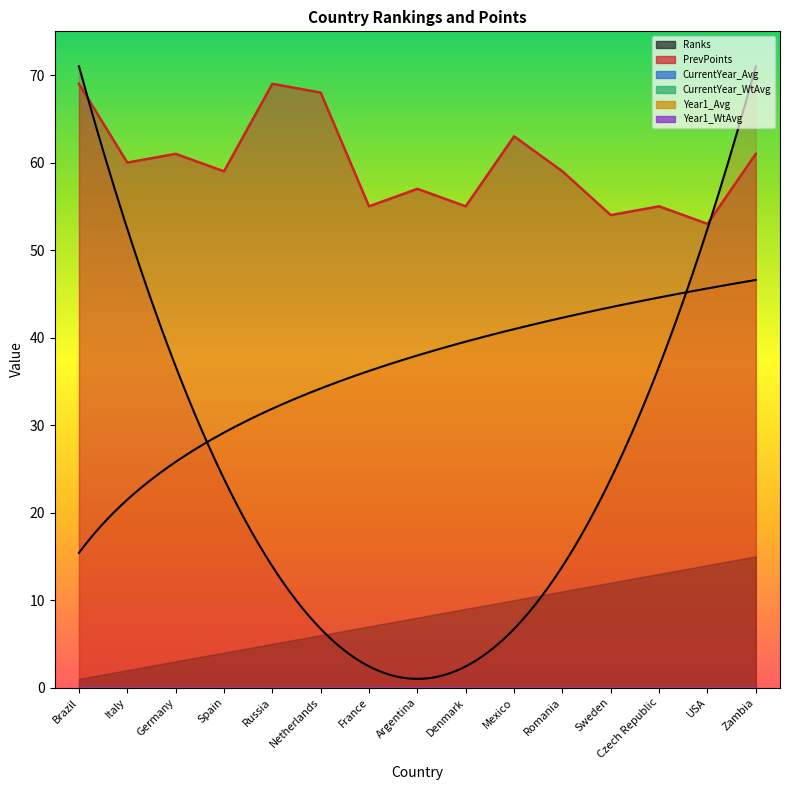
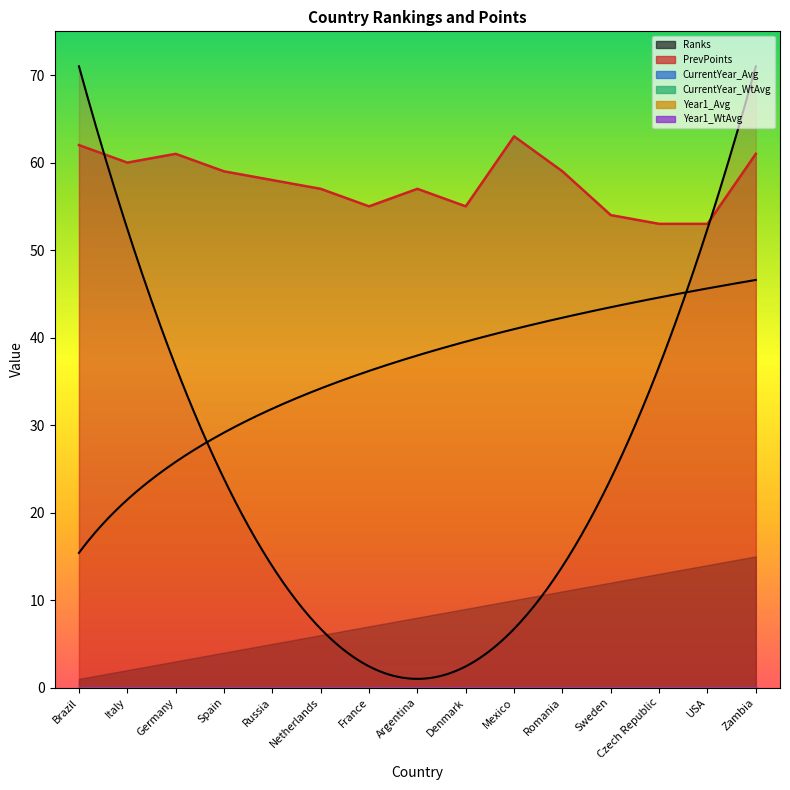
  {
    "PrevPoints": {
-     "Brazil": 69,
+     "Brazil": 62,
      "Italy": 60,
      "Germany": 61,
      "Spain": 59,
-     "Russia": 69,
-     "Netherlands": 68,
+     "Russia": 58,
+     "Netherlands": 57,
      "France": 55,
      "Argentina": 57,
      "Denmark": 55,
      "Mexico": 63,
      "Romania": 59,
      "Sweden": 54,
-     "Czech Republic": 55,
+     "Czech Republic": 53,
      "USA": 53,
      "Zambia": 61
    },
    "Year1_WtAvg": {
      "Brazil": 0,
      "Italy": 0,
      "Germany": 0,
      "Spain": 0,
      "Russia": 0,
      "Netherlands": 0,
      "France": 0,
      "Argentina": 0,
      "Denmark": 0,
      "Mexico": 0,
      "Romania": 0,
      "Sweden": 0,
      "Czech Republic": 0,
      "USA": 0,
      "Zambia": 0
    }
  }
